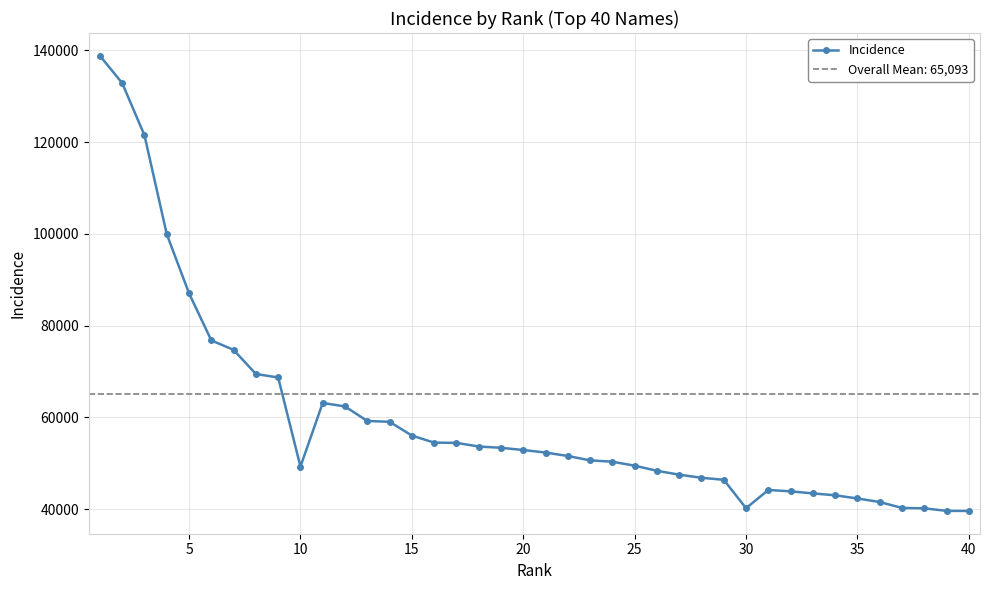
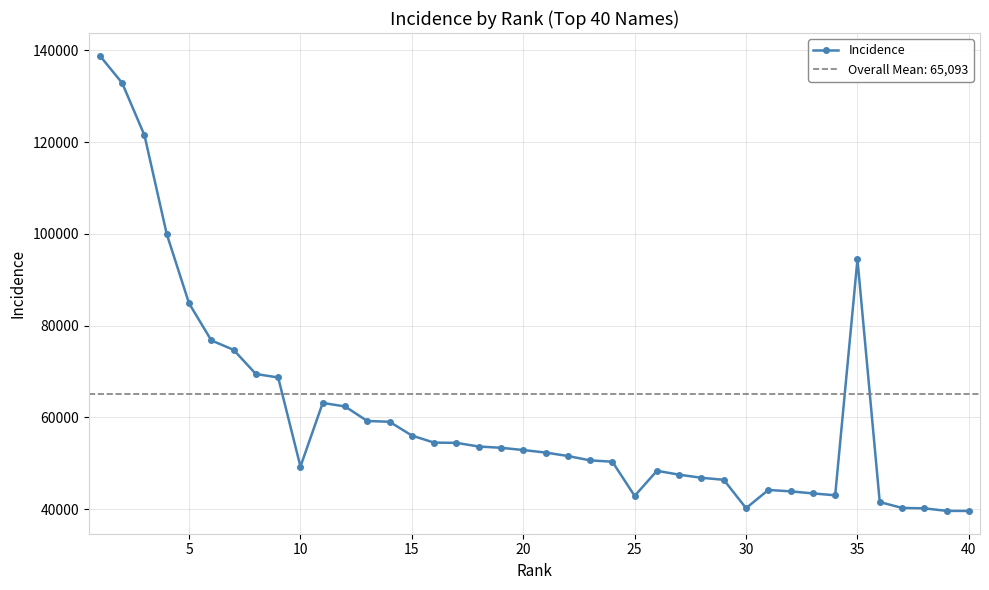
  {
-   "5": 87000,
+   "5": 85000,
    "10": 49000,
    "15": 56000,
    "20": 53000,
-   "25": 49000,
+   "25": 43000,
    "30": 40000,
-   "35": 42000,
+   "35": 94000,
    "40": 40000
  }
